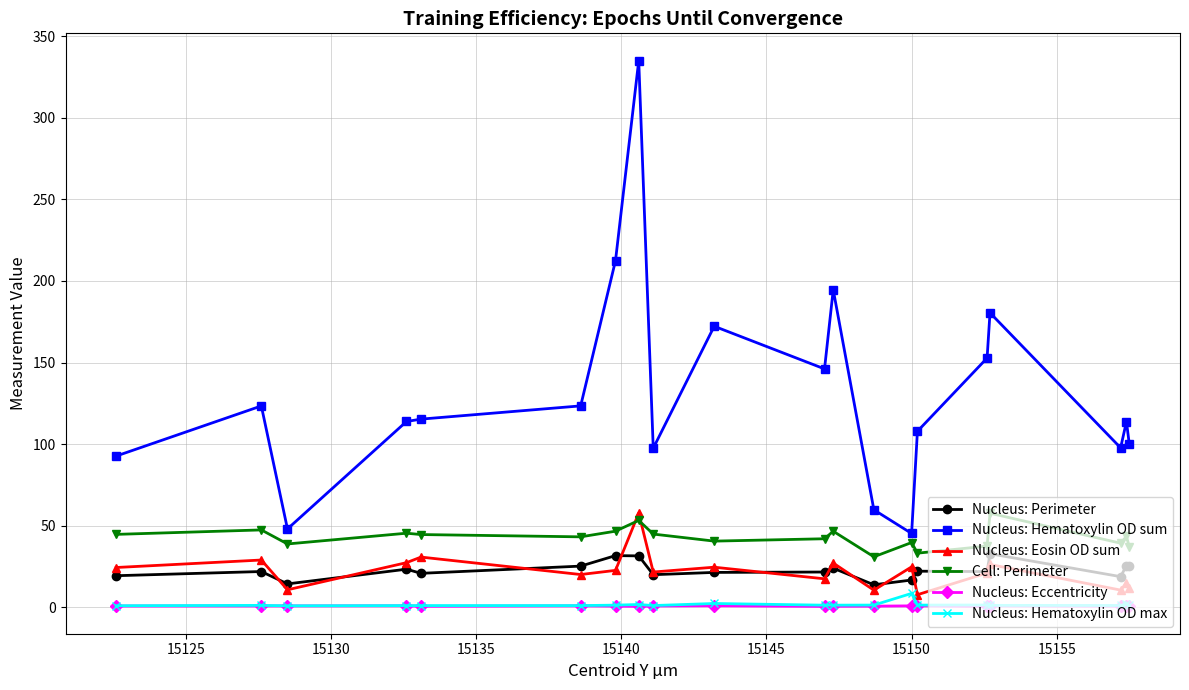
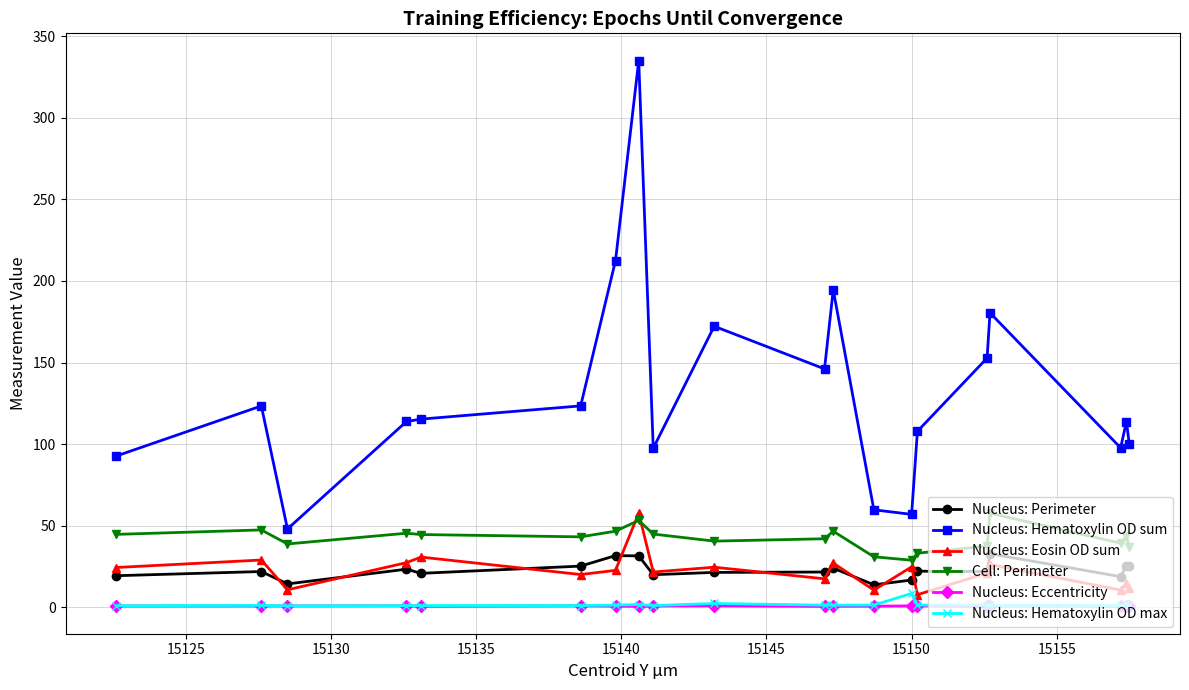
  {
    "Nucleus: Perimeter": {
      "15150": 17
    },
    "Nucleus: Hematoxylin OD sum": {
-     "15150": 45
+     "15150": 57
    },
    "Nucleus: Eosin OD sum": {
      "15150": 25
    },
    "Cell: Perimeter": {
-     "15150": 40
+     "15150": 29
    },
    "Nucleus: Eccentricity": {
      "15150": 1
    },
    "Nucleus: Hematoxylin OD max": {
      "15150": 9
    }
  }
